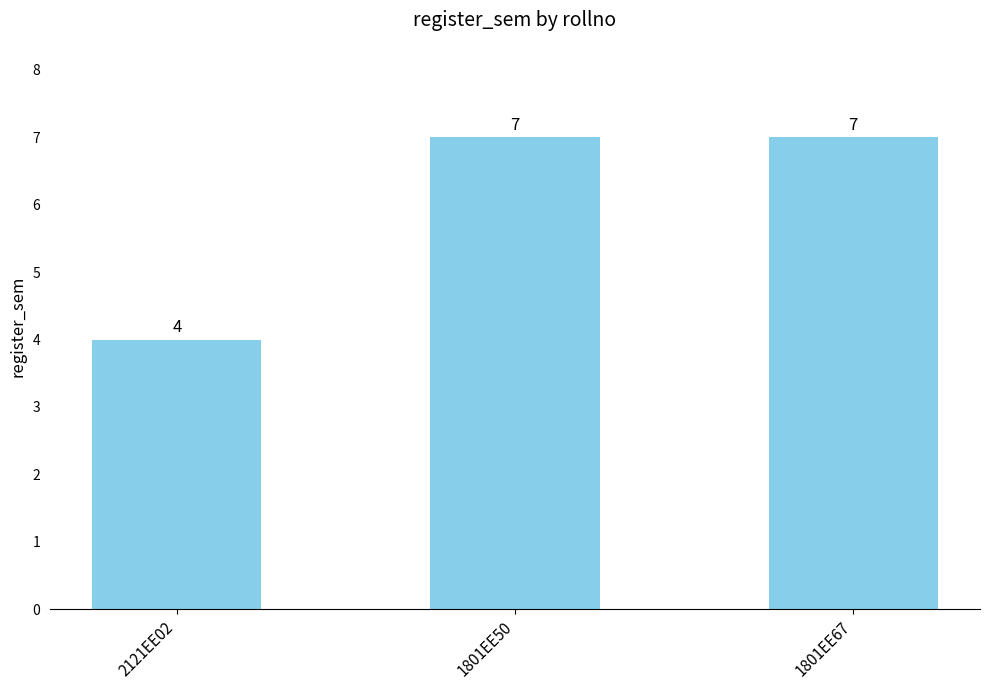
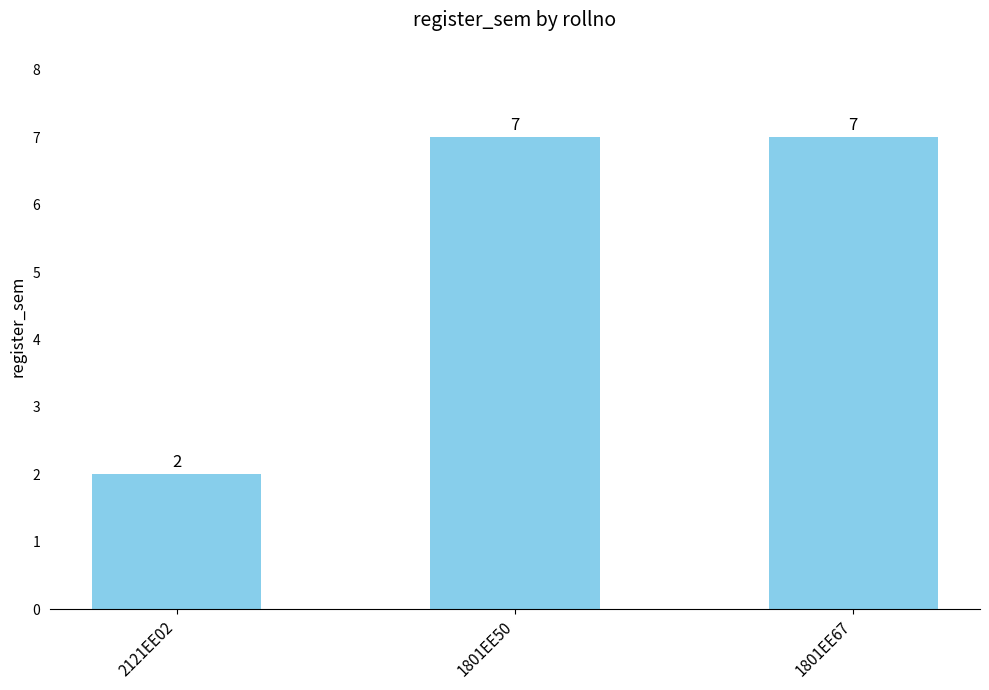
  {
-   "2121EE02": 4,
+   "2121EE02": 2,
    "1801EE50": 7,
    "1801EE67": 7
  }
